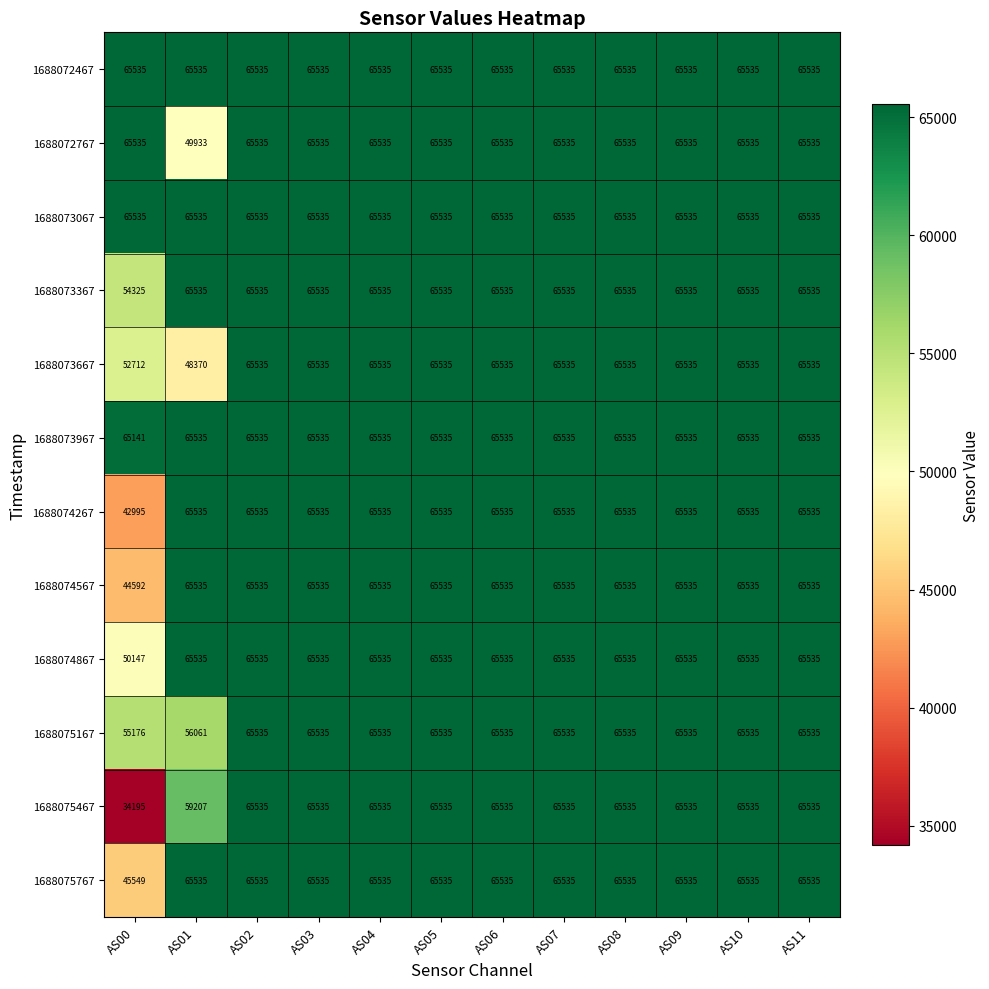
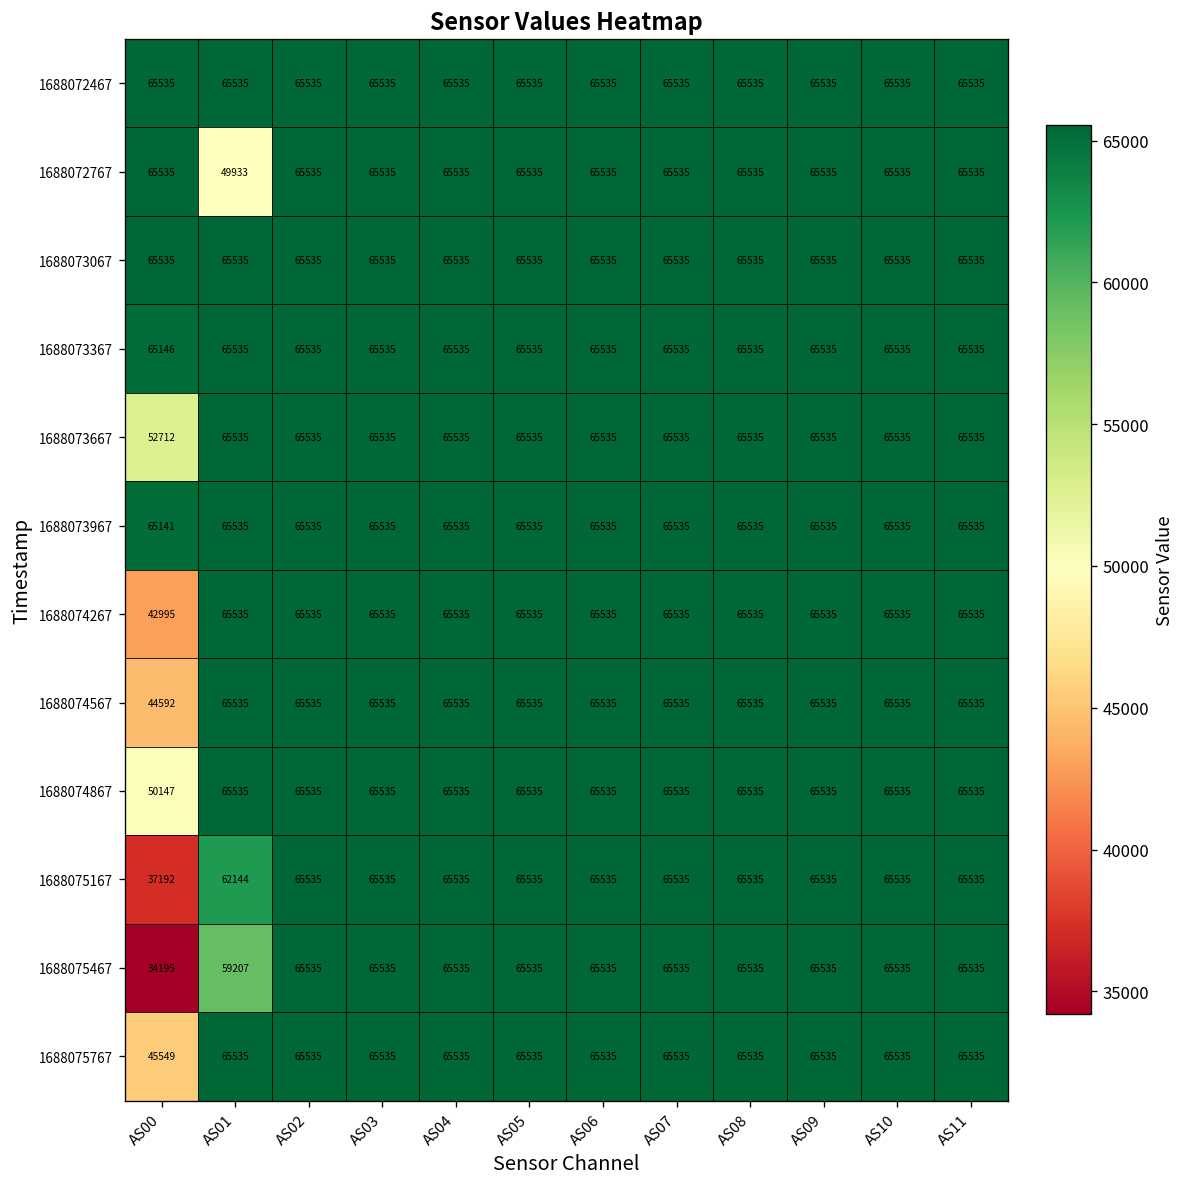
  {
    "1688072467": {
      "AS00": 65535,
      "AS01": 65535,
      "AS02": 65535,
      "AS03": 65535,
      "AS04": 65535,
      "AS05": 65535,
      "AS06": 65535,
      "AS07": 65535,
      "AS08": 65535,
      "AS09": 65535,
      "AS10": 65535,
      "AS11": 65535
    },
    "1688072767": {
      "AS00": 65535,
      "AS01": 49933,
      "AS02": 65535,
      "AS03": 65535,
      "AS04": 65535,
      "AS05": 65535,
      "AS06": 65535,
      "AS07": 65535,
      "AS08": 65535,
      "AS09": 65535,
      "AS10": 65535,
      "AS11": 65535
    },
    "1688073067": {
      "AS00": 65535,
      "AS01": 65535,
      "AS02": 65535,
      "AS03": 65535,
      "AS04": 65535,
      "AS05": 65535,
      "AS06": 65535,
      "AS07": 65535,
      "AS08": 65535,
      "AS09": 65535,
      "AS10": 65535,
      "AS11": 65535
    },
    "1688073367": {
-     "AS00": 54325,
+     "AS00": 65146,
      "AS01": 65535,
      "AS02": 65535,
      "AS03": 65535,
      "AS04": 65535,
      "AS05": 65535,
      "AS06": 65535,
      "AS07": 65535,
      "AS08": 65535,
      "AS09": 65535,
      "AS10": 65535,
      "AS11": 65535
    },
    "1688073667": {
      "AS00": 52712,
-     "AS01": 48370,
+     "AS01": 65535,
      "AS02": 65535,
      "AS03": 65535,
      "AS04": 65535,
      "AS05": 65535,
      "AS06": 65535,
      "AS07": 65535,
      "AS08": 65535,
      "AS09": 65535,
      "AS10": 65535,
      "AS11": 65535
    },
    "1688073967": {
      "AS00": 65141,
      "AS01": 65535,
      "AS02": 65535,
      "AS03": 65535,
      "AS04": 65535,
      "AS05": 65535,
      "AS06": 65535,
      "AS07": 65535,
      "AS08": 65535,
      "AS09": 65535,
      "AS10": 65535,
      "AS11": 65535
    },
    "1688074267": {
      "AS00": 42995,
      "AS01": 65535,
      "AS02": 65535,
      "AS03": 65535,
      "AS04": 65535,
      "AS05": 65535,
      "AS06": 65535,
      "AS07": 65535,
      "AS08": 65535,
      "AS09": 65535,
      "AS10": 65535,
      "AS11": 65535
    },
    "1688074567": {
      "AS00": 44592,
      "AS01": 65535,
      "AS02": 65535,
      "AS03": 65535,
      "AS04": 65535,
      "AS05": 65535,
      "AS06": 65535,
      "AS07": 65535,
      "AS08": 65535,
      "AS09": 65535,
      "AS10": 65535,
      "AS11": 65535
    },
    "1688074867": {
      "AS00": 50147,
      "AS01": 65535,
      "AS02": 65535,
      "AS03": 65535,
      "AS04": 65535,
      "AS05": 65535,
      "AS06": 65535,
      "AS07": 65535,
      "AS08": 65535,
      "AS09": 65535,
      "AS10": 65535,
      "AS11": 65535
    },
    "1688075167": {
-     "AS00": 55176,
-     "AS01": 56061,
+     "AS00": 37192,
+     "AS01": 62144,
      "AS02": 65535,
      "AS03": 65535,
      "AS04": 65535,
      "AS05": 65535,
      "AS06": 65535,
      "AS07": 65535,
      "AS08": 65535,
      "AS09": 65535,
      "AS10": 65535,
      "AS11": 65535
    },
    "1688075467": {
      "AS00": 34195,
      "AS01": 59207,
      "AS02": 65535,
      "AS03": 65535,
      "AS04": 65535,
      "AS05": 65535,
      "AS06": 65535,
      "AS07": 65535,
      "AS08": 65535,
      "AS09": 65535,
      "AS10": 65535,
      "AS11": 65535
    },
    "1688075767": {
      "AS00": 45549,
      "AS01": 65535,
      "AS02": 65535,
      "AS03": 65535,
      "AS04": 65535,
      "AS05": 65535,
      "AS06": 65535,
      "AS07": 65535,
      "AS08": 65535,
      "AS09": 65535,
      "AS10": 65535,
      "AS11": 65535
    }
  }
